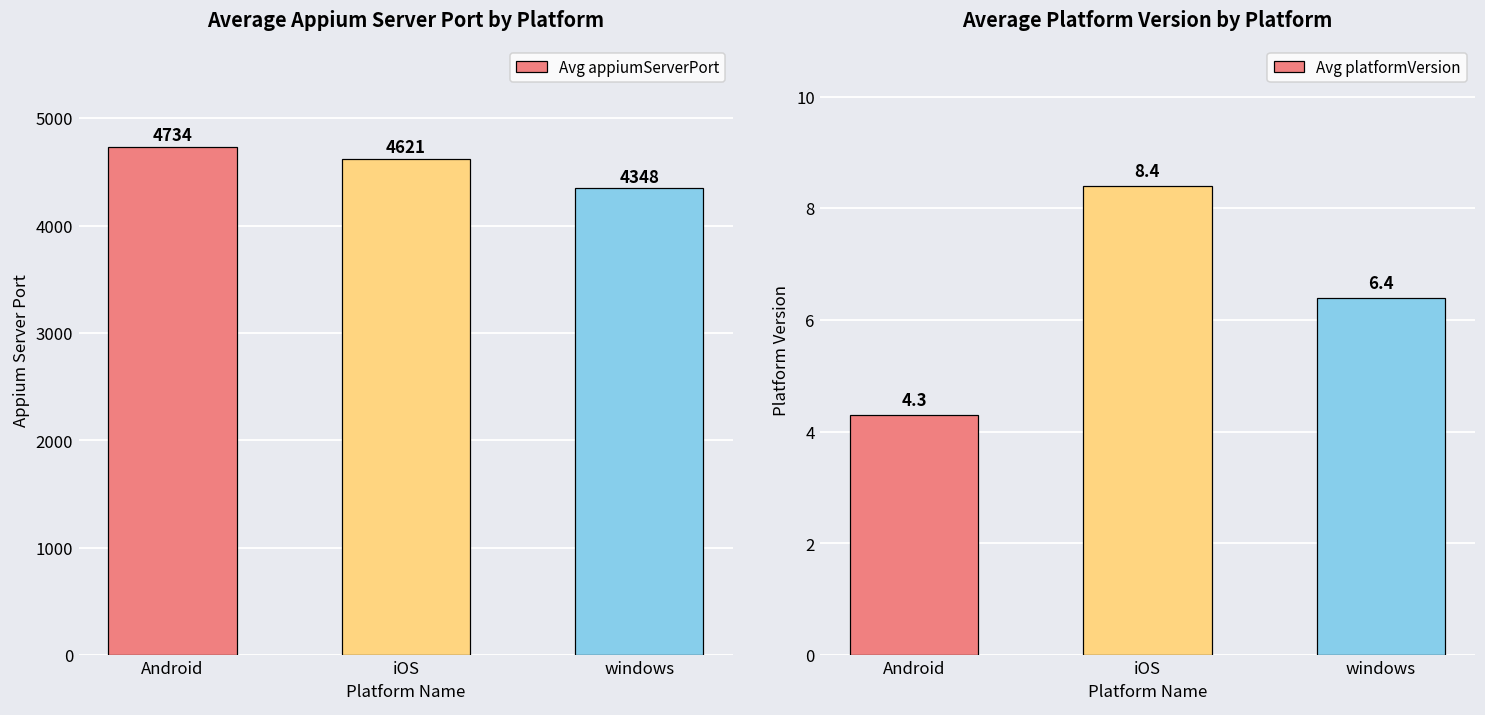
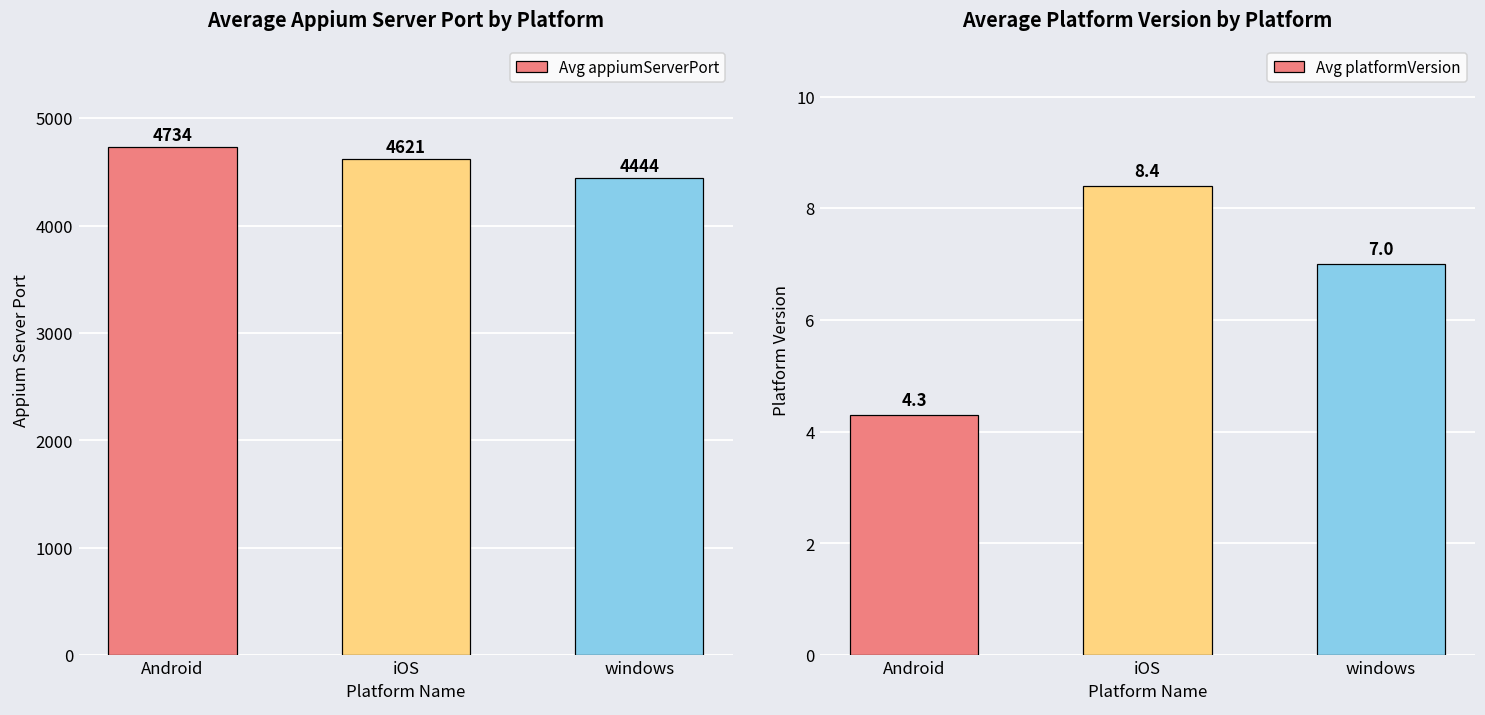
  {
    "Average Appium Server Port by Platform": {
      "Android": 4734,
      "iOS": 4621,
-     "windows": 4348
+     "windows": 4444
    },
    "Average Platform Version by Platform": {
      "Android": 4.3,
      "iOS": 8.4,
-     "windows": 6.4
+     "windows": 7.0
    }
  }
